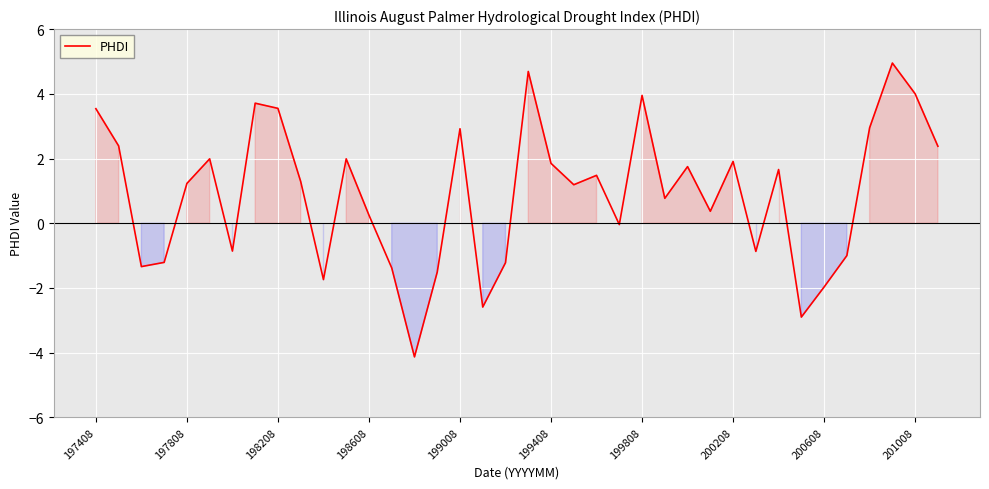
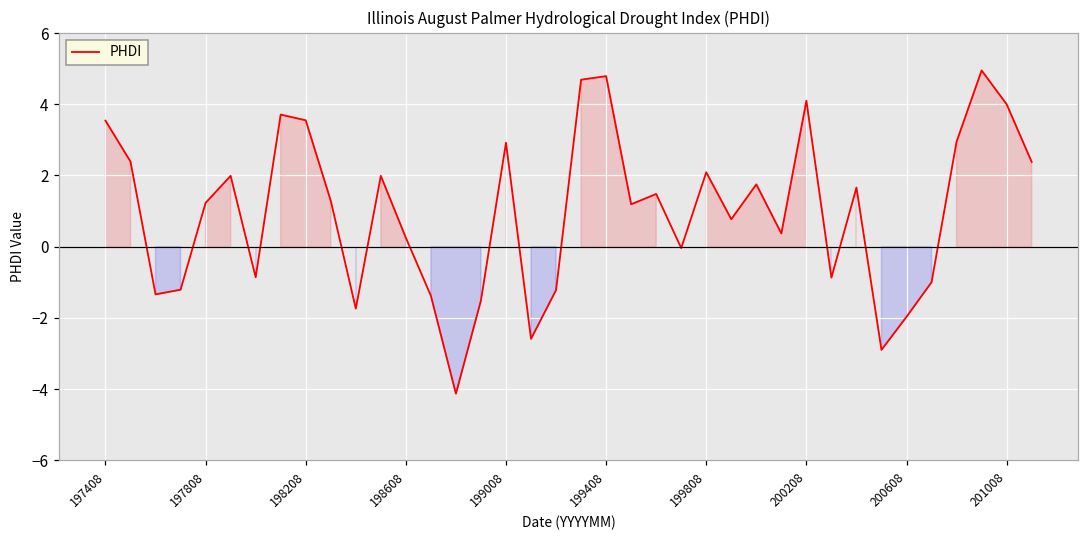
  {
    "197408": 3.5,
    "197808": 1.2,
    "198208": 3.6,
    "198608": 0.3,
    "199008": 2.9,
-   "199408": 1.9,
-   "199808": 4.0,
-   "200208": 1.9,
+   "199408": 4.8,
+   "199808": 2.1,
+   "200208": 4.1,
    "200608": -2.0,
    "201008": 4.0
  }
